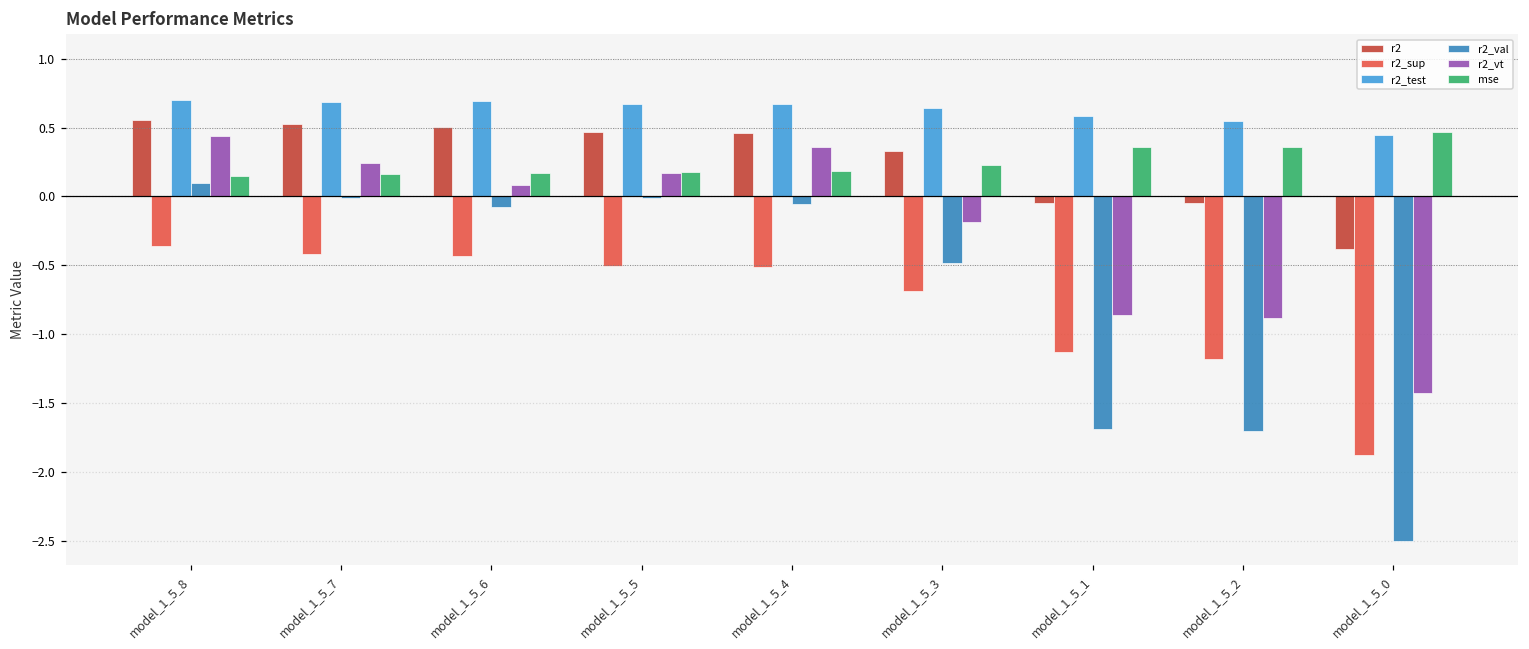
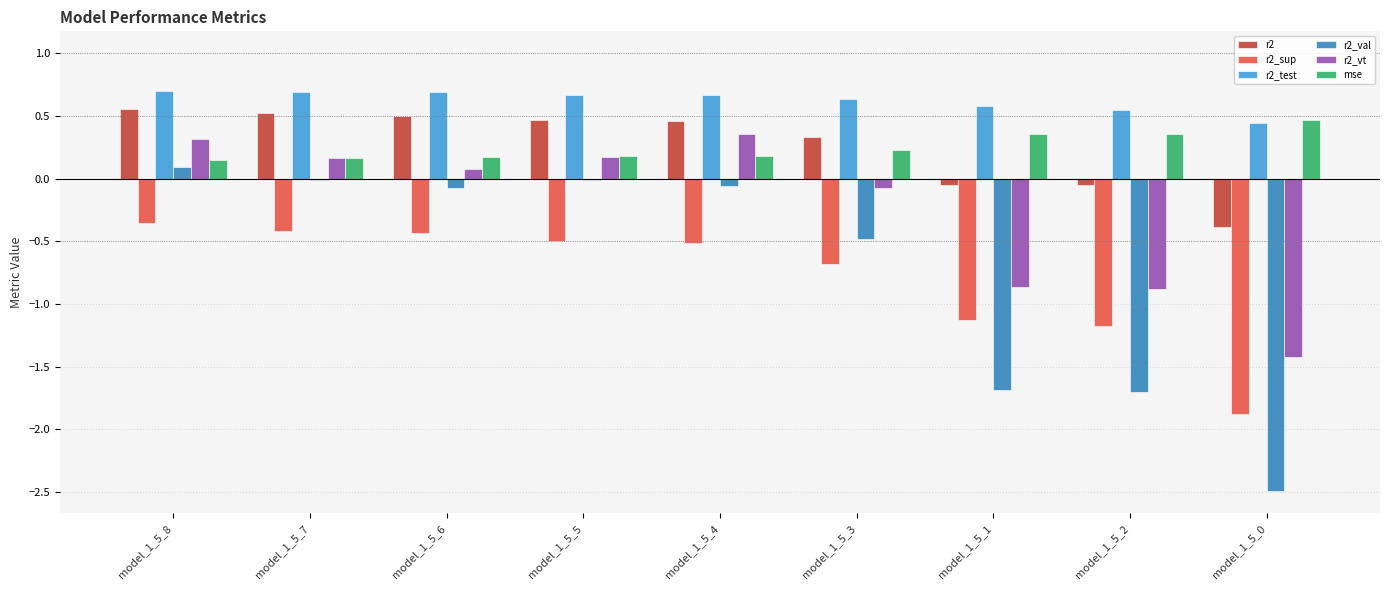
  {
    "r2_vt": {
-     "model_1_5_8": 0.44,
-     "model_1_5_7": 0.24,
+     "model_1_5_8": 0.32,
+     "model_1_5_7": 0.16,
      "model_1_5_6": 0.08,
      "model_1_5_5": 0.17,
      "model_1_5_4": 0.36,
-     "model_1_5_3": -0.19,
+     "model_1_5_3": -0.07,
      "model_1_5_1": -0.86,
      "model_1_5_2": -0.88,
      "model_1_5_0": -1.42
    },
    "mse": {
      "model_1_5_8": 0.15,
      "model_1_5_7": 0.16,
      "model_1_5_6": 0.17,
      "model_1_5_5": 0.18,
      "model_1_5_4": 0.18,
      "model_1_5_3": 0.23,
      "model_1_5_1": 0.36,
      "model_1_5_2": 0.36,
      "model_1_5_0": 0.47
    }
  }
